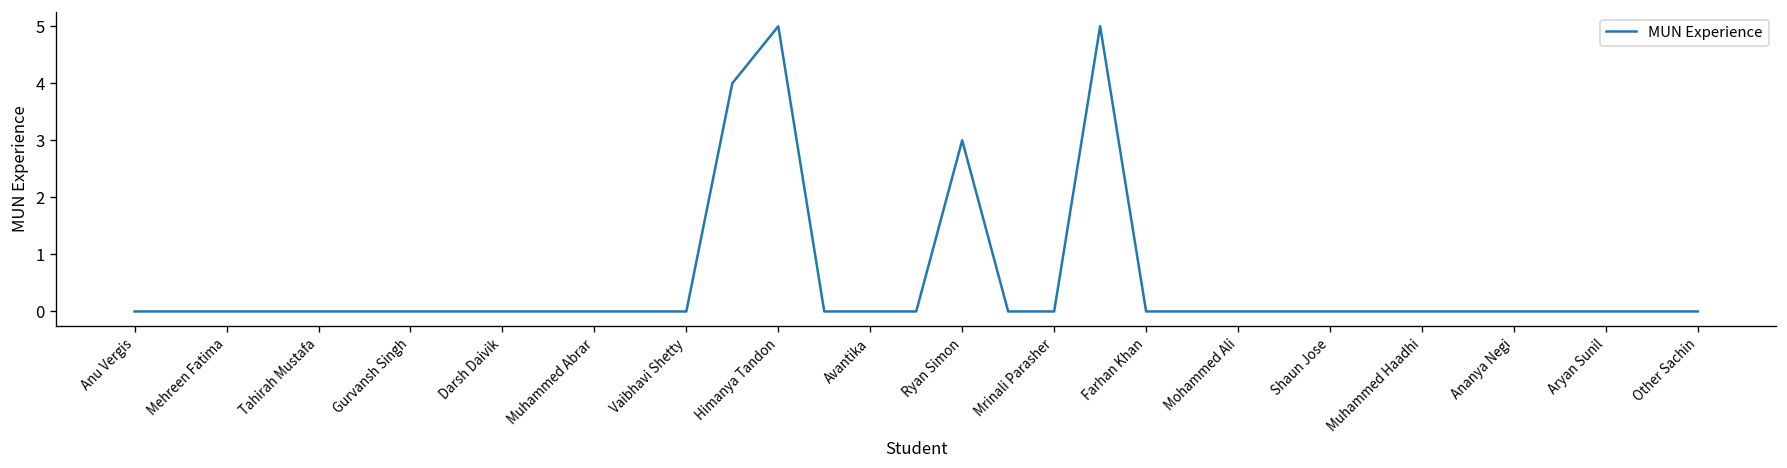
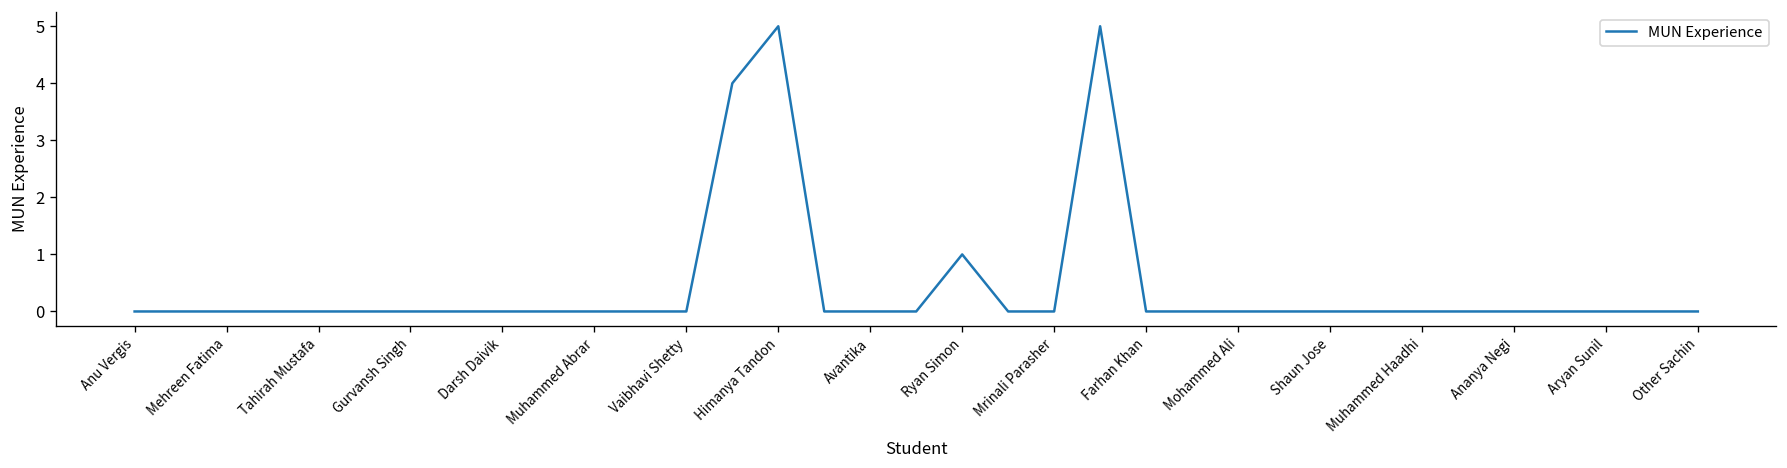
  {
    "Anu Vergis": 0,
    "Mehreen Fatima": 0,
    "Tahirah Mustafa": 0,
    "Gurvansh Singh": 0,
    "Darsh Daivik": 0,
    "Muhammed Abrar": 0,
    "Vaibhavi Shetty": 0,
    "Himanya Tandon": 5,
    "Avantika": 0,
-   "Ryan Simon": 3,
+   "Ryan Simon": 1,
    "Mrinali Parasher": 0,
    "Farhan Khan": 0,
    "Mohammed Ali": 0,
    "Shaun Jose": 0,
    "Muhammed Haadhi": 0,
    "Ananya Negi": 0,
    "Aryan Sunil": 0,
    "Other Sachin": 0
  }
